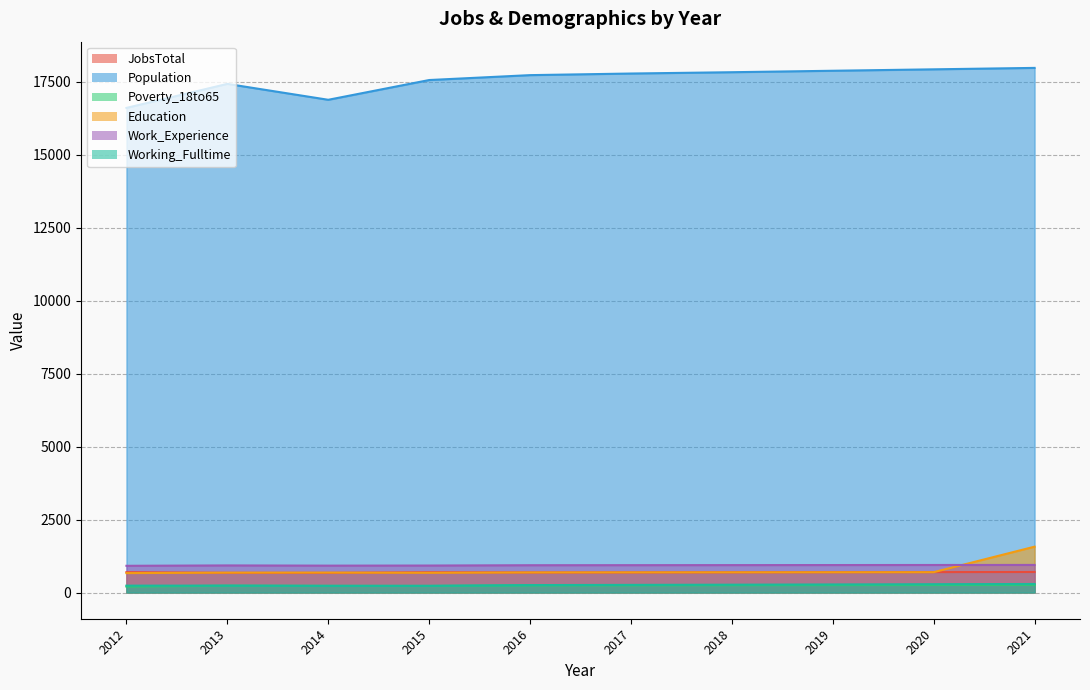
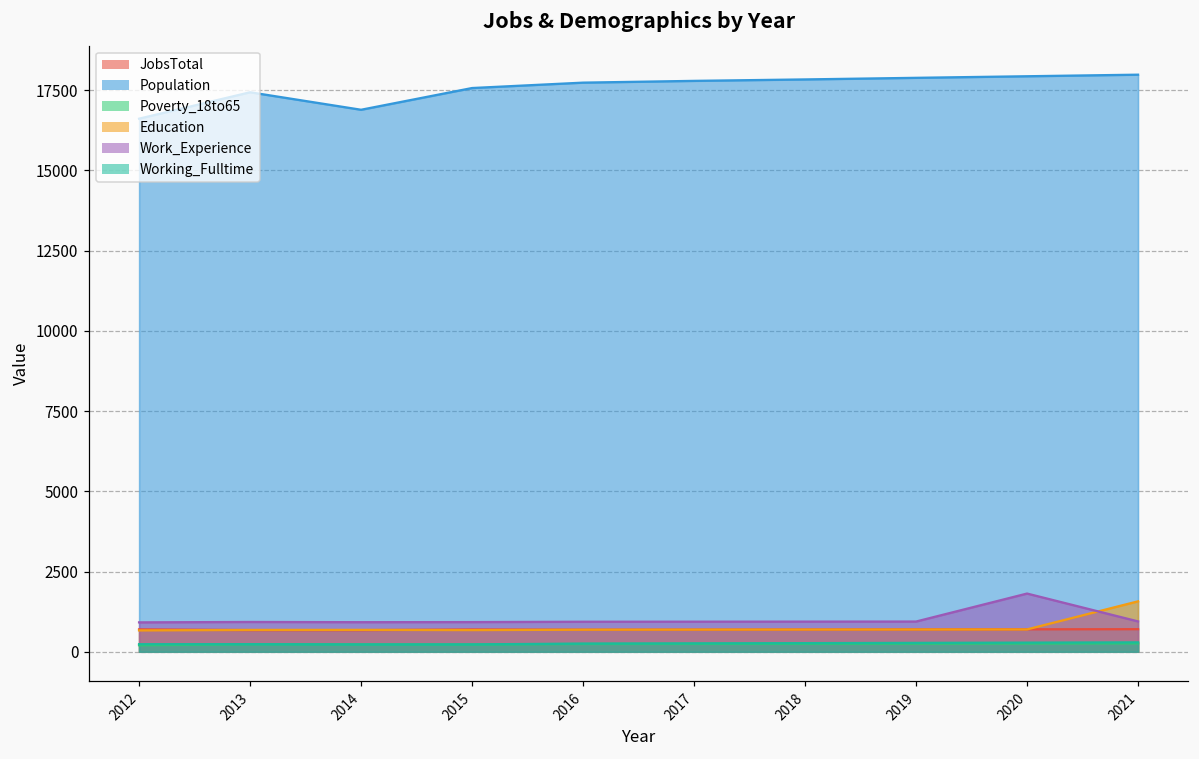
  {
    "JobsTotal": {
      "2021": 700
    },
    "Population": {
      "2014": 16900,
      "2015": 17600,
      "2016": 17700,
      "2017": 17800,
      "2018": 17800,
      "2019": 17900,
      "2020": 17900,
      "2021": 18000
    },
    "Education": {
      "2021": 1600
    },
    "Work_Experience": {
      "2012": 900,
      "2013": 900,
      "2014": 900,
      "2015": 900,
      "2016": 900,
      "2017": 900,
      "2018": 900,
      "2019": 900,
-     "2020": 900,
+     "2020": 1800,
      "2021": 900
    }
  }
